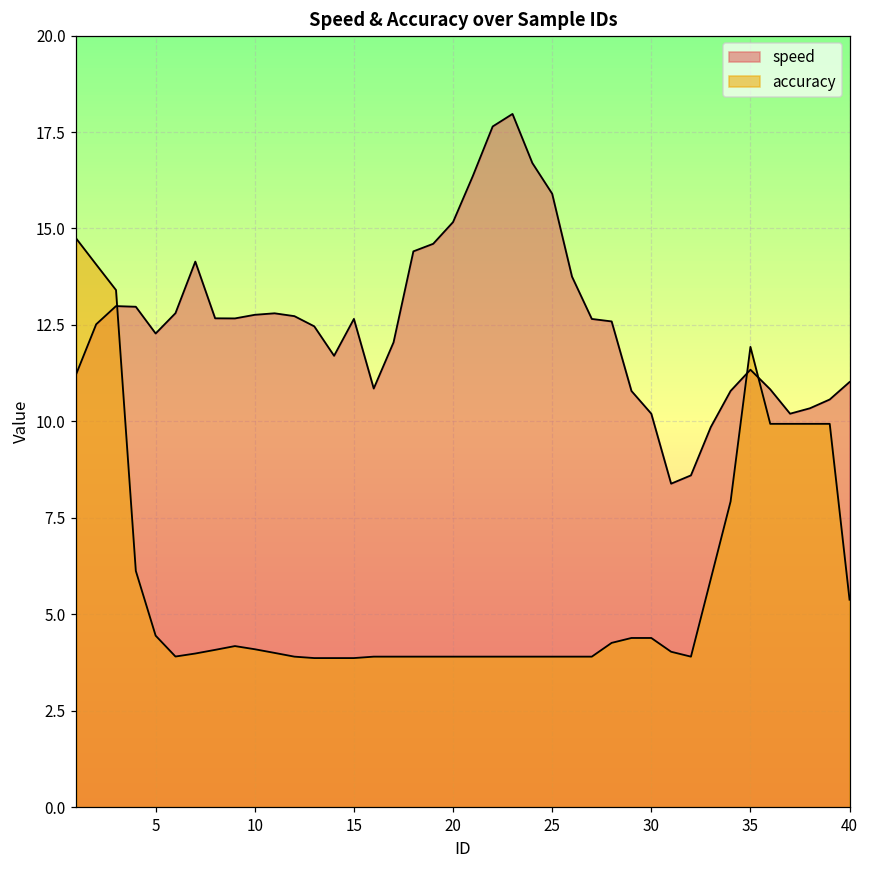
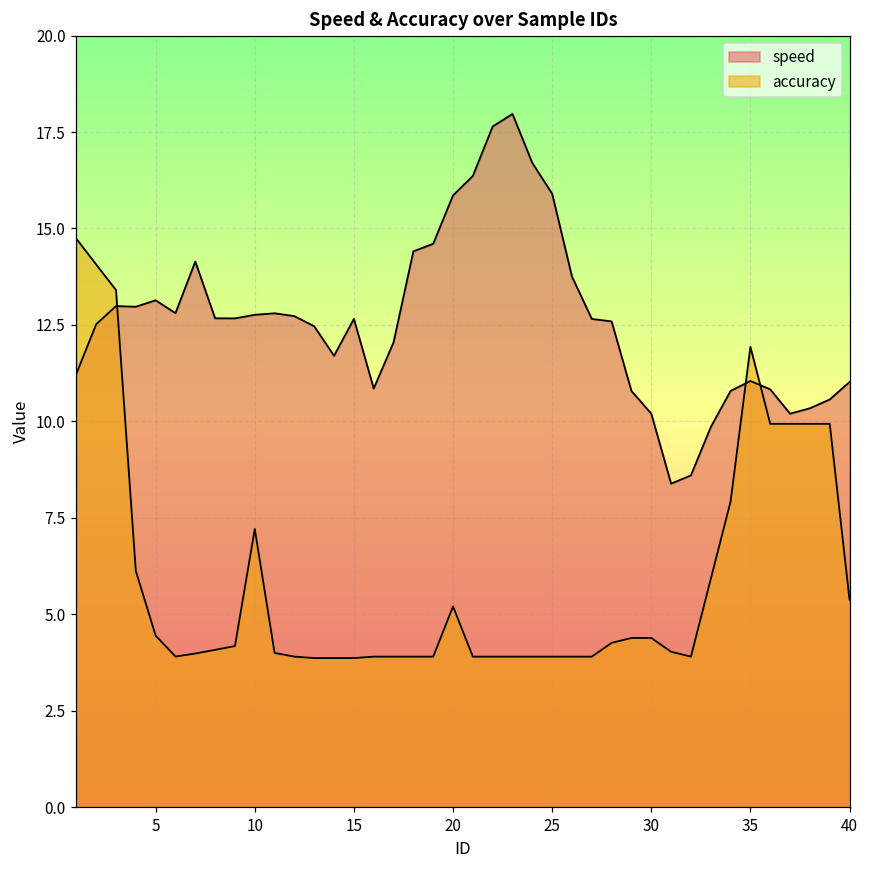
  {
    "speed": {
-     "5": 12.3,
+     "5": 13.1,
      "10": 12.8,
      "15": 12.7,
-     "20": 15.2,
+     "20": 15.9,
      "25": 15.9,
      "30": 10.2,
-     "35": 11.3,
+     "35": 11.0,
      "40": 11.0
    },
    "accuracy": {
      "5": 4.4,
-     "10": 4.1,
+     "10": 7.2,
      "15": 3.9,
-     "20": 3.9,
+     "20": 5.2,
      "25": 3.9,
      "30": 4.4,
      "35": 11.9,
      "40": 5.4
    }
  }
